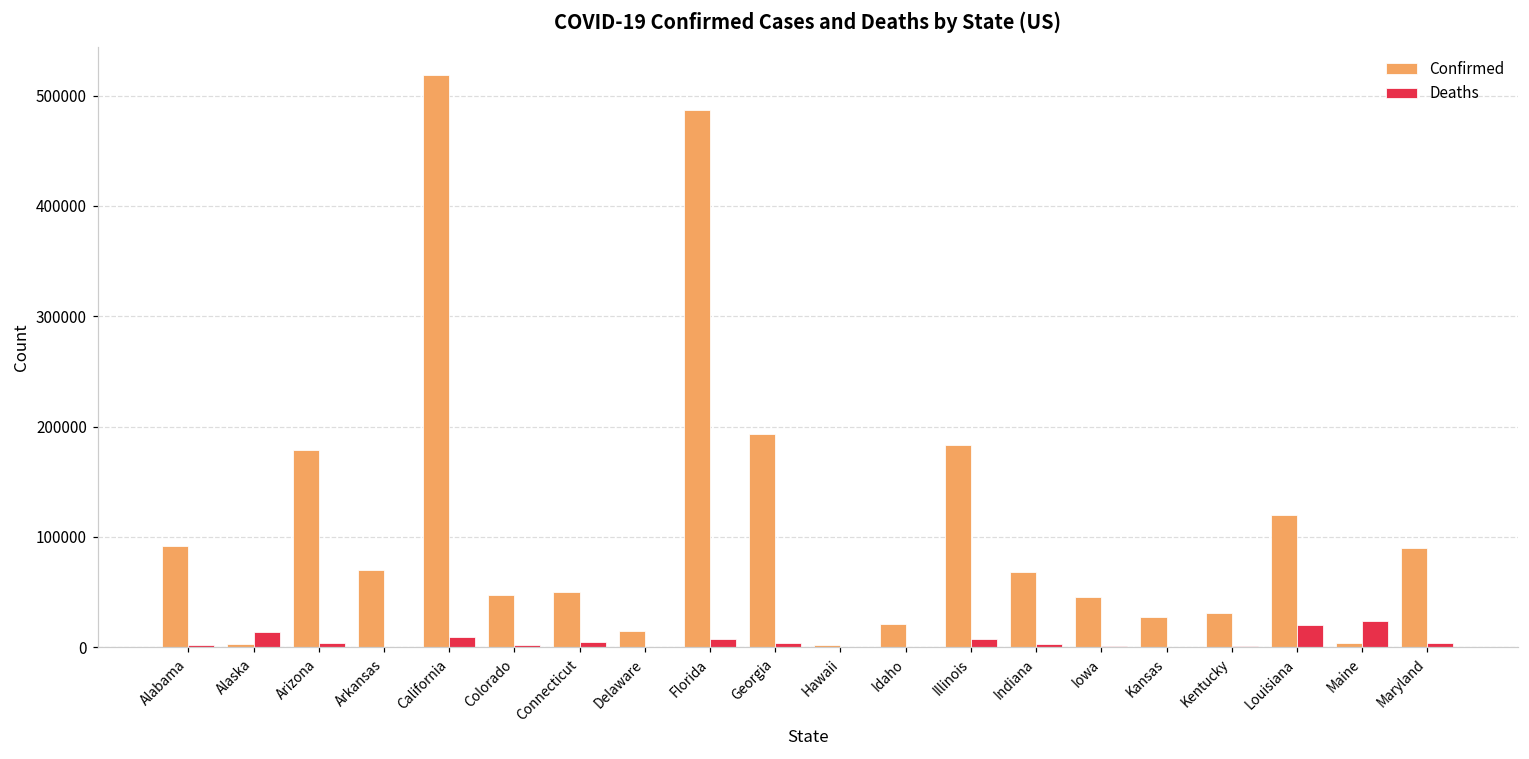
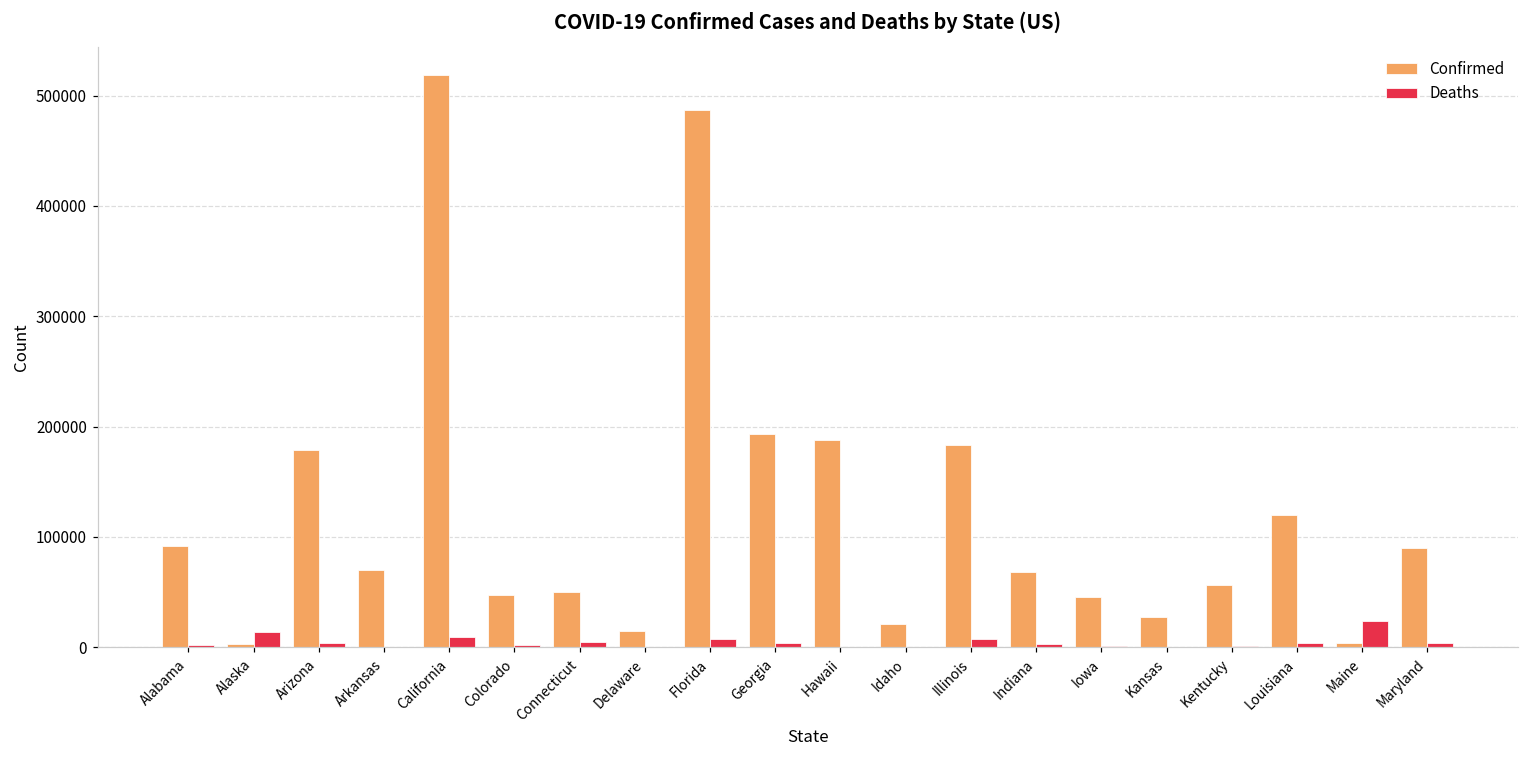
  {
    "Confirmed": {
      "Alabama": 91000,
      "Alaska": 3000,
      "Arizona": 178000,
      "Arkansas": 70000,
      "California": 518000,
      "Colorado": 48000,
      "Connecticut": 50000,
      "Delaware": 15000,
      "Florida": 487000,
      "Georgia": 193000,
-     "Hawaii": 2000,
+     "Hawaii": 188000,
      "Idaho": 21000,
      "Illinois": 183000,
      "Indiana": 68000,
      "Iowa": 46000,
      "Kansas": 28000,
-     "Kentucky": 31000,
+     "Kentucky": 57000,
      "Louisiana": 120000,
      "Maine": 4000,
      "Maryland": 90000
    },
    "Deaths": {
      "Alaska": 14000,
      "Arizona": 4000,
      "California": 9000,
      "Connecticut": 4000,
      "Florida": 7000,
      "Georgia": 4000,
      "Illinois": 8000,
      "Indiana": 3000,
-     "Louisiana": 20000,
+     "Louisiana": 4000,
      "Maine": 24000,
      "Maryland": 4000
    }
  }
